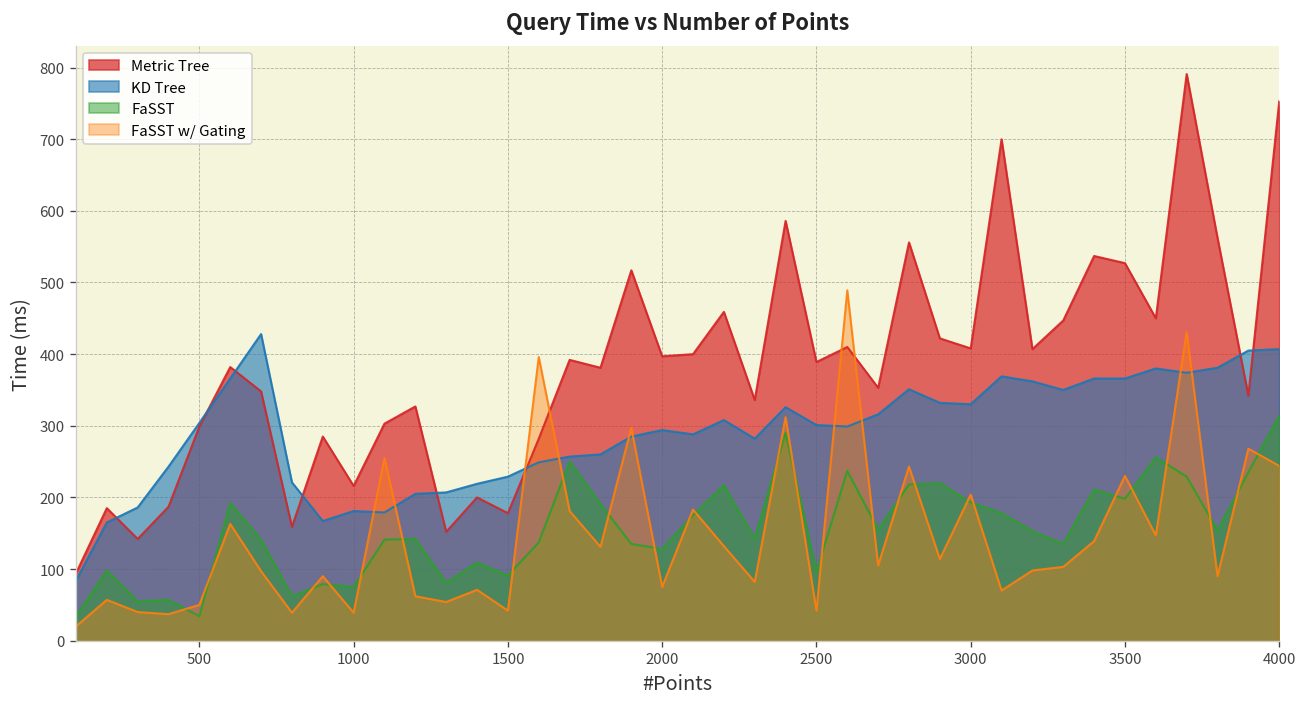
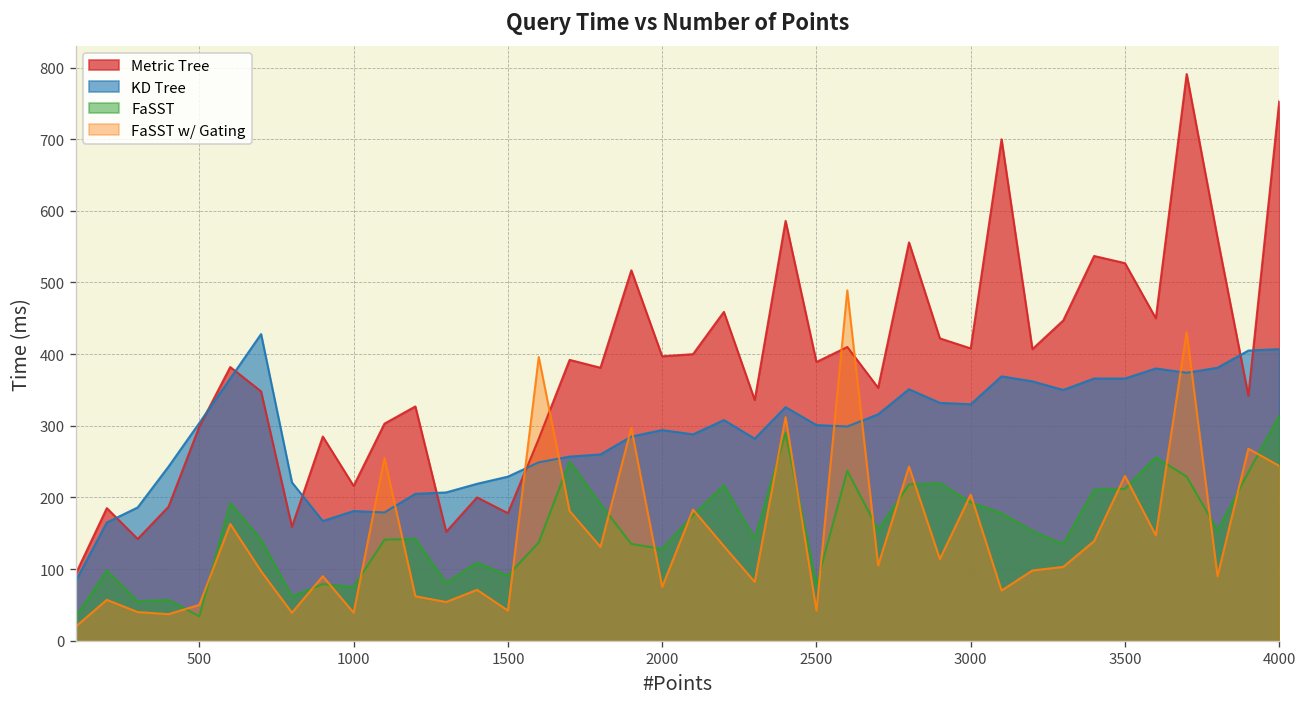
  {
    "Metric Tree": {
      "500": 300,
      "1000": 220,
      "1500": 180,
      "2000": 400,
      "2500": 390,
      "3000": 410,
      "3500": 530,
      "4000": 750
    },
    "KD Tree": {
      "500": 300,
      "1000": 180,
      "1500": 230,
      "2000": 290,
      "2500": 300,
      "3000": 330,
      "3500": 370,
      "4000": 410
    },
    "FaSST": {
      "500": 30,
      "1000": 80,
      "1500": 90,
      "2000": 130,
-     "2500": 100,
+     "2500": 80,
      "3000": 190,
-     "3500": 200,
+     "3500": 210,
      "4000": 310
    },
    "FaSST w/ Gating": {
      "500": 50,
      "1000": 40,
      "1500": 40,
      "2000": 80,
      "2500": 40,
      "3000": 200,
      "3500": 230,
      "4000": 240
    }
  }
